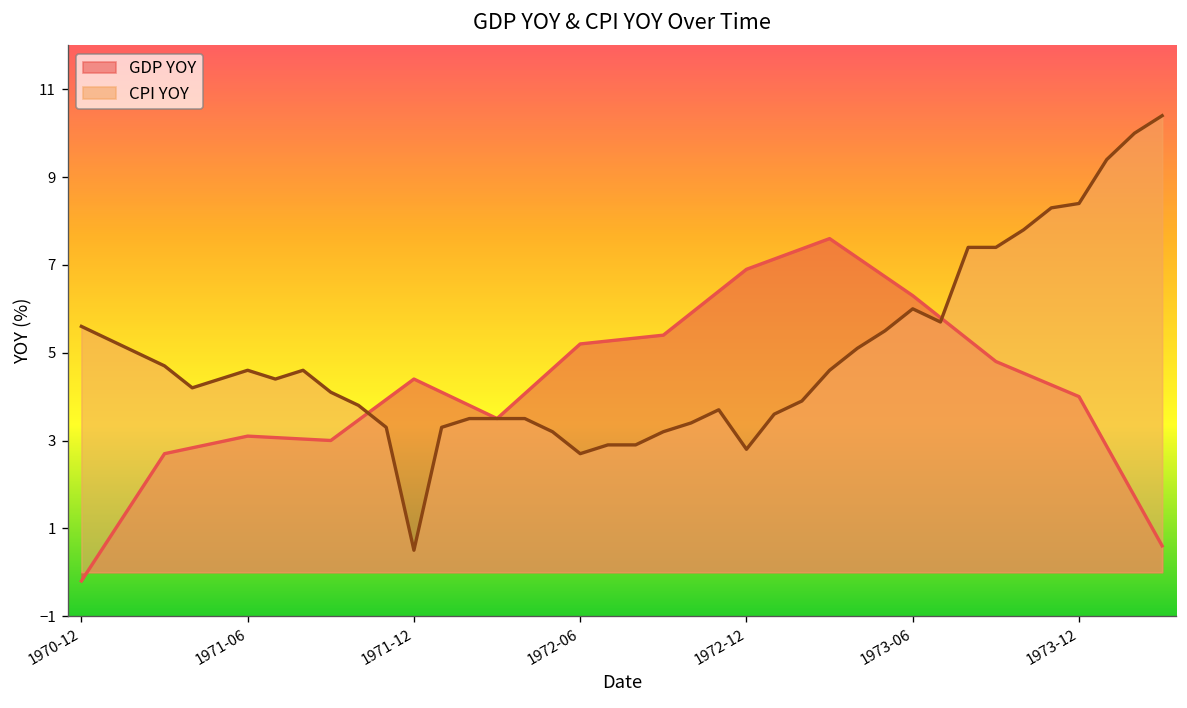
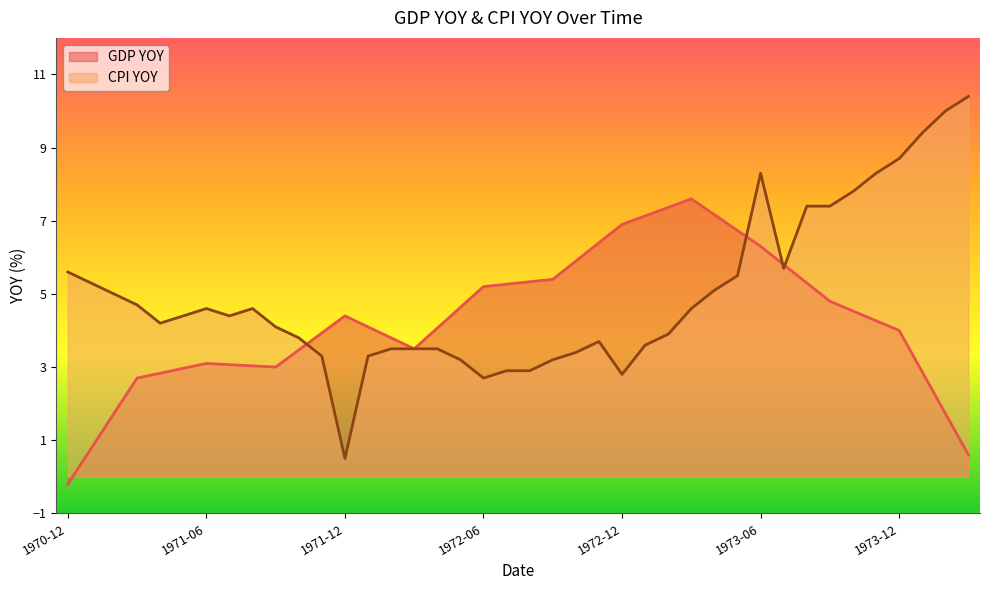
  {
    "CPI YOY": {
      "1970-12": 5.6,
      "1971-06": 4.6,
      "1971-12": 0.5,
      "1972-06": 2.7,
      "1972-12": 2.8,
-     "1973-06": 6.0,
-     "1973-12": 8.4
+     "1973-06": 8.3,
+     "1973-12": 8.7
    }
  }
